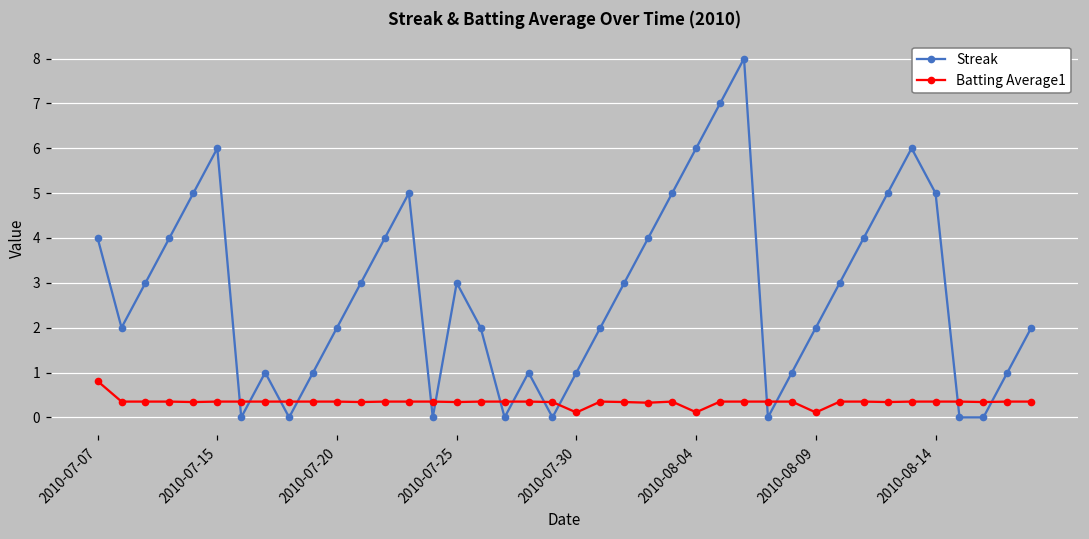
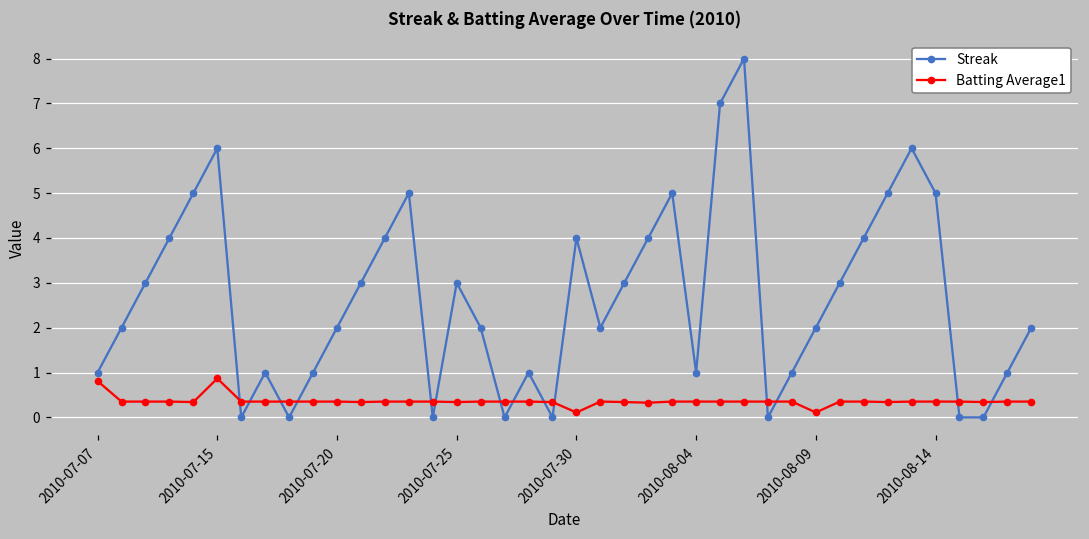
  {
    "Streak": {
-     "2010-07-07": 4,
+     "2010-07-07": 1,
      "2010-07-15": 6,
      "2010-07-20": 2,
      "2010-07-25": 3,
-     "2010-07-30": 1,
-     "2010-08-04": 6,
+     "2010-07-30": 4,
+     "2010-08-04": 1,
      "2010-08-09": 2,
      "2010-08-14": 5
    },
    "Batting Average1": {
      "2010-07-07": 0.8,
-     "2010-07-15": 0.4,
+     "2010-07-15": 0.9,
      "2010-07-20": 0.4,
      "2010-07-25": 0.3,
      "2010-07-30": 0.1,
-     "2010-08-04": 0.1,
+     "2010-08-04": 0.4,
      "2010-08-09": 0.1,
      "2010-08-14": 0.4
    }
  }
